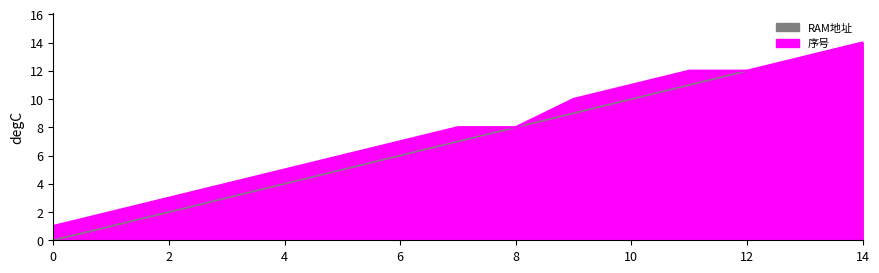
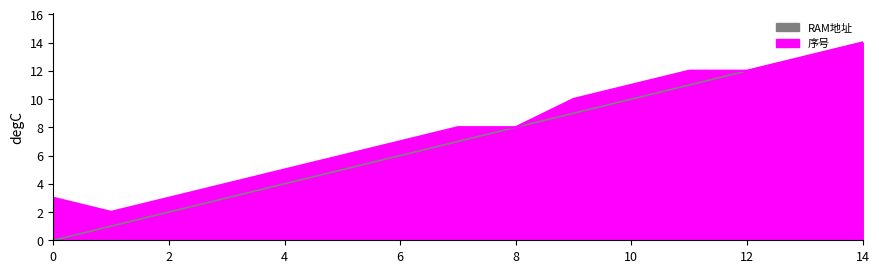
  {
    "RAM地址": {
      "0": 0
    },
    "序号": {
-     "0": 1
+     "0": 3
    }
  }
